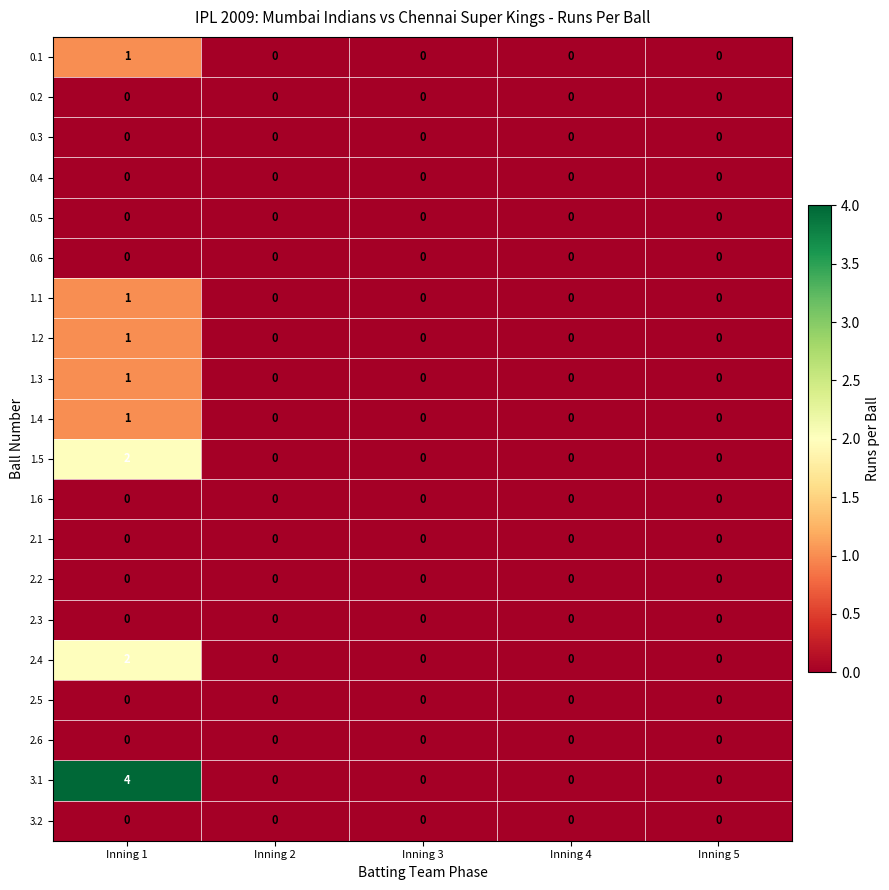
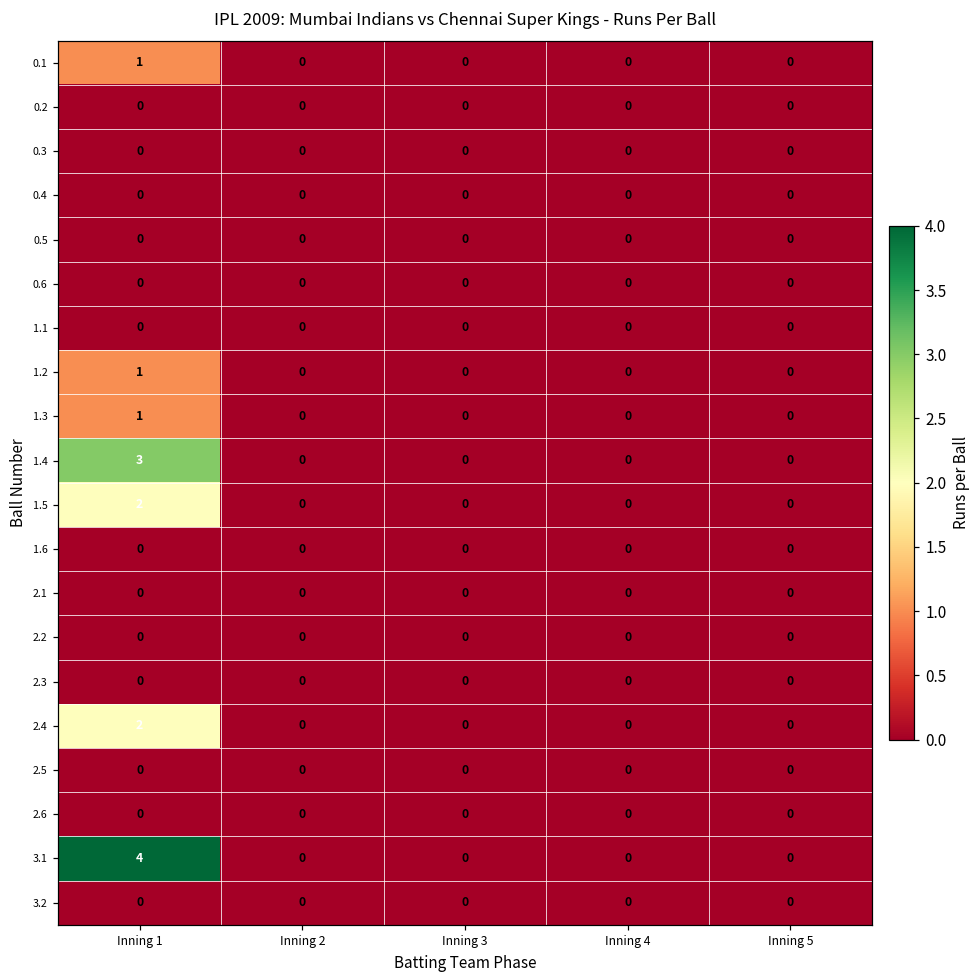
  {
    "0.1": {
      "Inning 1": 1,
      "Inning 2": 0,
      "Inning 3": 0,
      "Inning 4": 0,
      "Inning 5": 0
    },
    "0.2": {
      "Inning 1": 0,
      "Inning 2": 0,
      "Inning 3": 0,
      "Inning 4": 0,
      "Inning 5": 0
    },
    "0.3": {
      "Inning 1": 0,
      "Inning 2": 0,
      "Inning 3": 0,
      "Inning 4": 0,
      "Inning 5": 0
    },
    "0.4": {
      "Inning 1": 0,
      "Inning 2": 0,
      "Inning 3": 0,
      "Inning 4": 0,
      "Inning 5": 0
    },
    "0.5": {
      "Inning 1": 0,
      "Inning 2": 0,
      "Inning 3": 0,
      "Inning 4": 0,
      "Inning 5": 0
    },
    "0.6": {
      "Inning 1": 0,
      "Inning 2": 0,
      "Inning 3": 0,
      "Inning 4": 0,
      "Inning 5": 0
    },
    "1.1": {
-     "Inning 1": 1,
+     "Inning 1": 0,
      "Inning 2": 0,
      "Inning 3": 0,
      "Inning 4": 0,
      "Inning 5": 0
    },
    "1.2": {
      "Inning 1": 1,
      "Inning 2": 0,
      "Inning 3": 0,
      "Inning 4": 0,
      "Inning 5": 0
    },
    "1.3": {
      "Inning 1": 1,
      "Inning 2": 0,
      "Inning 3": 0,
      "Inning 4": 0,
      "Inning 5": 0
    },
    "1.4": {
-     "Inning 1": 1,
+     "Inning 1": 3,
      "Inning 2": 0,
      "Inning 3": 0,
      "Inning 4": 0,
      "Inning 5": 0
    },
    "1.5": {
      "Inning 1": 2,
      "Inning 2": 0,
      "Inning 3": 0,
      "Inning 4": 0,
      "Inning 5": 0
    },
    "1.6": {
      "Inning 1": 0,
      "Inning 2": 0,
      "Inning 3": 0,
      "Inning 4": 0,
      "Inning 5": 0
    },
    "2.1": {
      "Inning 1": 0,
      "Inning 2": 0,
      "Inning 3": 0,
      "Inning 4": 0,
      "Inning 5": 0
    },
    "2.2": {
      "Inning 1": 0,
      "Inning 2": 0,
      "Inning 3": 0,
      "Inning 4": 0,
      "Inning 5": 0
    },
    "2.3": {
      "Inning 1": 0,
      "Inning 2": 0,
      "Inning 3": 0,
      "Inning 4": 0,
      "Inning 5": 0
    },
    "2.4": {
      "Inning 1": 2,
      "Inning 2": 0,
      "Inning 3": 0,
      "Inning 4": 0,
      "Inning 5": 0
    },
    "2.5": {
      "Inning 1": 0,
      "Inning 2": 0,
      "Inning 3": 0,
      "Inning 4": 0,
      "Inning 5": 0
    },
    "2.6": {
      "Inning 1": 0,
      "Inning 2": 0,
      "Inning 3": 0,
      "Inning 4": 0,
      "Inning 5": 0
    },
    "3.1": {
      "Inning 1": 4,
      "Inning 2": 0,
      "Inning 3": 0,
      "Inning 4": 0,
      "Inning 5": 0
    },
    "3.2": {
      "Inning 1": 0,
      "Inning 2": 0,
      "Inning 3": 0,
      "Inning 4": 0,
      "Inning 5": 0
    }
  }
